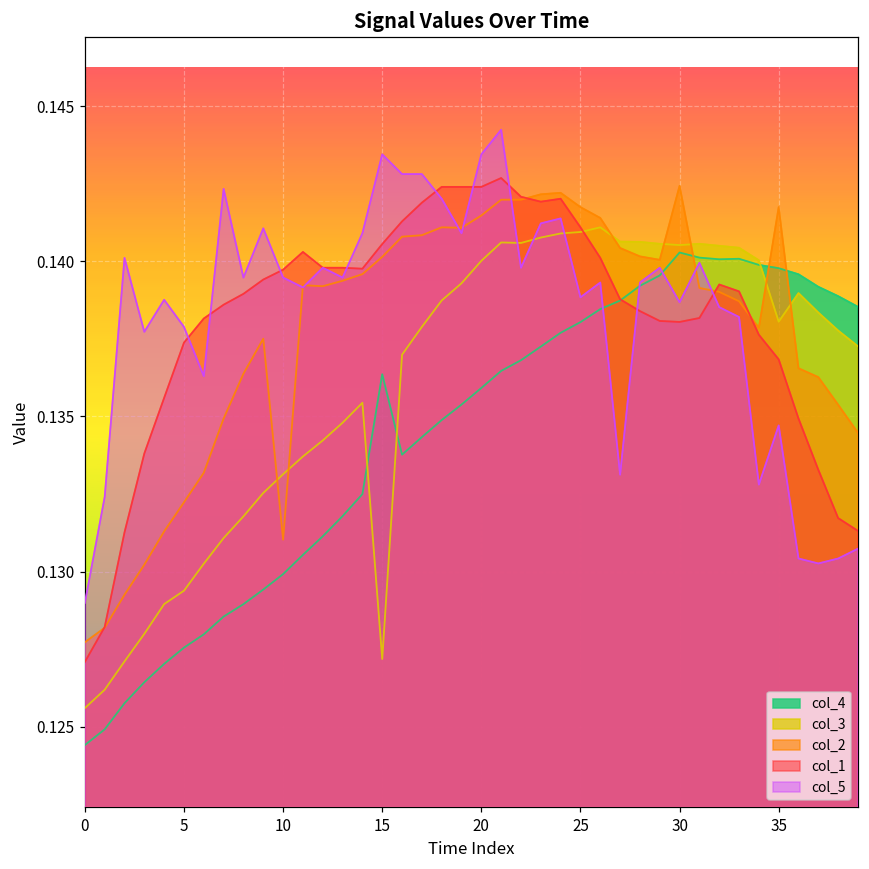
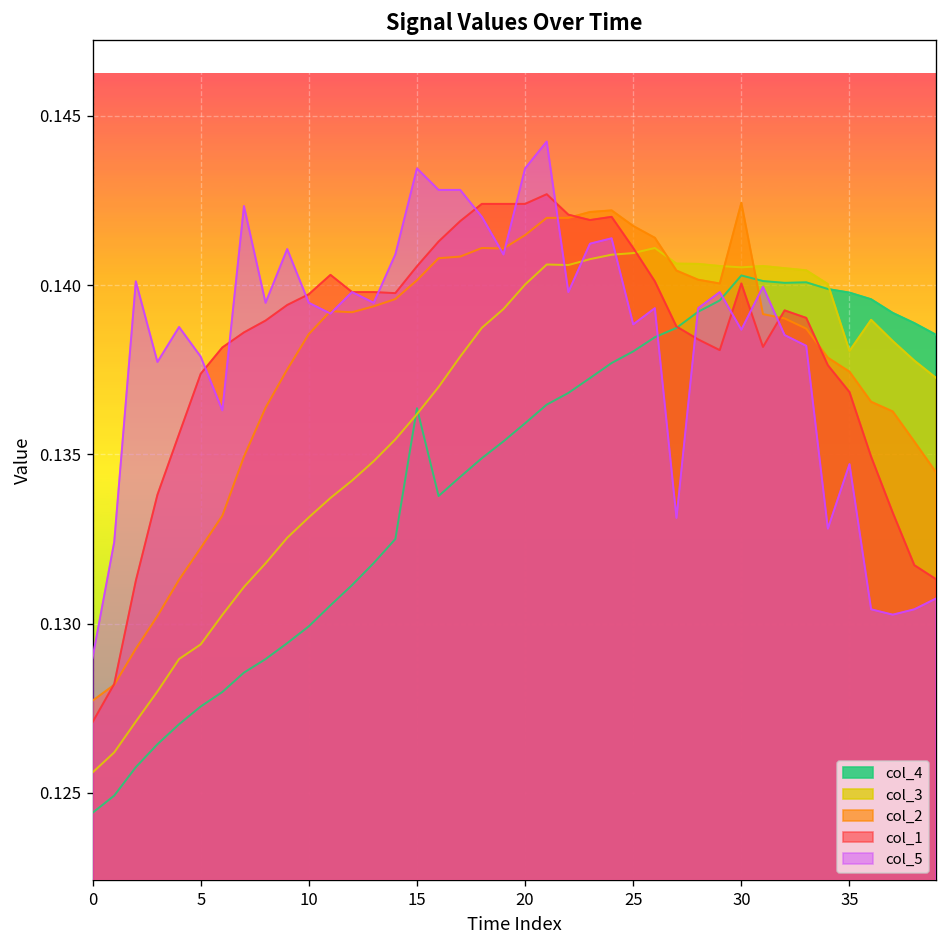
  {
    "col_4": {
      "0": 0.1244,
      "5": 0.1275,
      "10": 0.1299,
      "15": 0.1364,
      "20": 0.1359,
      "25": 0.1380,
      "30": 0.1403,
      "35": 0.1398
    },
    "col_3": {
      "0": 0.1256,
      "5": 0.1294,
      "10": 0.1331,
-     "15": 0.1272,
+     "15": 0.1362,
      "20": 0.1400,
      "25": 0.1409,
      "30": 0.1405,
      "35": 0.1381
    },
    "col_2": {
      "0": 0.1277,
      "5": 0.1322,
-     "10": 0.1310,
+     "10": 0.1386,
      "15": 0.1401,
      "20": 0.1415,
      "25": 0.1417,
      "30": 0.1424,
-     "35": 0.1417
+     "35": 0.1374
    },
    "col_1": {
      "0": 0.1271,
      "5": 0.1374,
      "10": 0.1397,
      "15": 0.1406,
      "20": 0.1424,
      "25": 0.1411,
-     "30": 0.1380,
+     "30": 0.1400,
      "35": 0.1368
    },
    "col_5": {
      "0": 0.1290,
      "5": 0.1379,
      "10": 0.1395,
      "15": 0.1434,
      "20": 0.1434,
      "25": 0.1388,
      "30": 0.1387,
      "35": 0.1347
    }
  }
